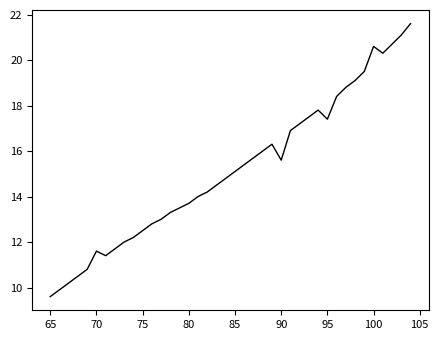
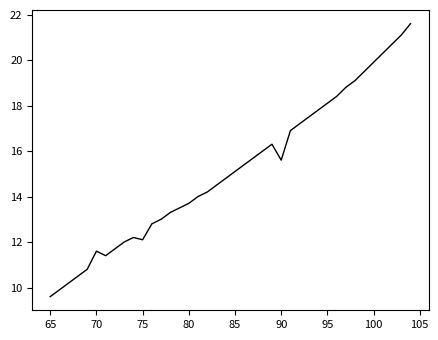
  {
    "65": 9.6,
    "70": 11.6,
-   "75": 12.5,
+   "75": 12.1,
    "80": 13.7,
    "85": 15.1,
    "90": 15.6,
-   "95": 17.4,
-   "100": 20.6
+   "95": 18.1,
+   "100": 19.9
  }
